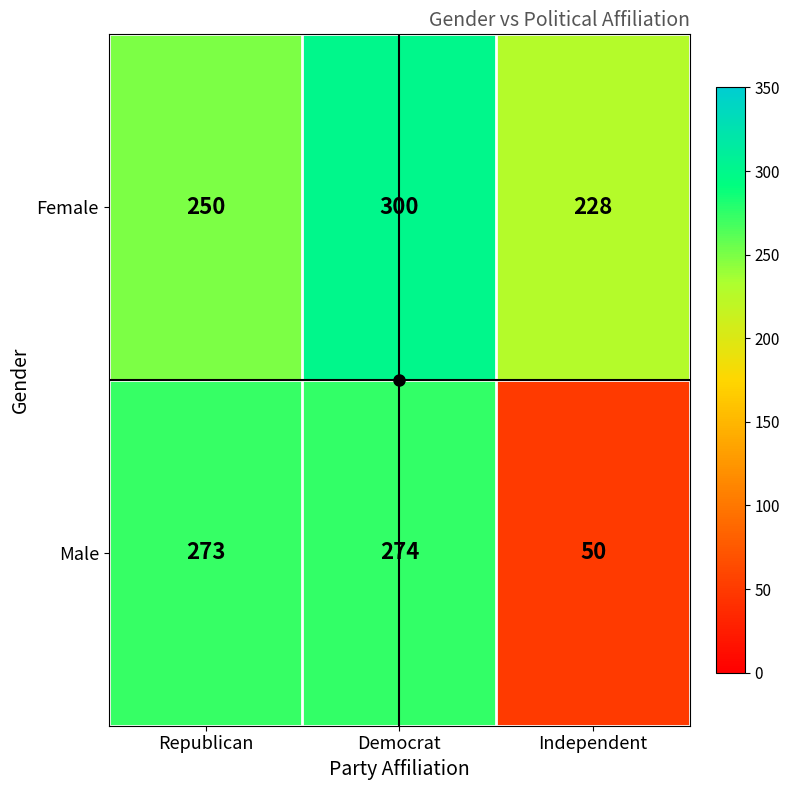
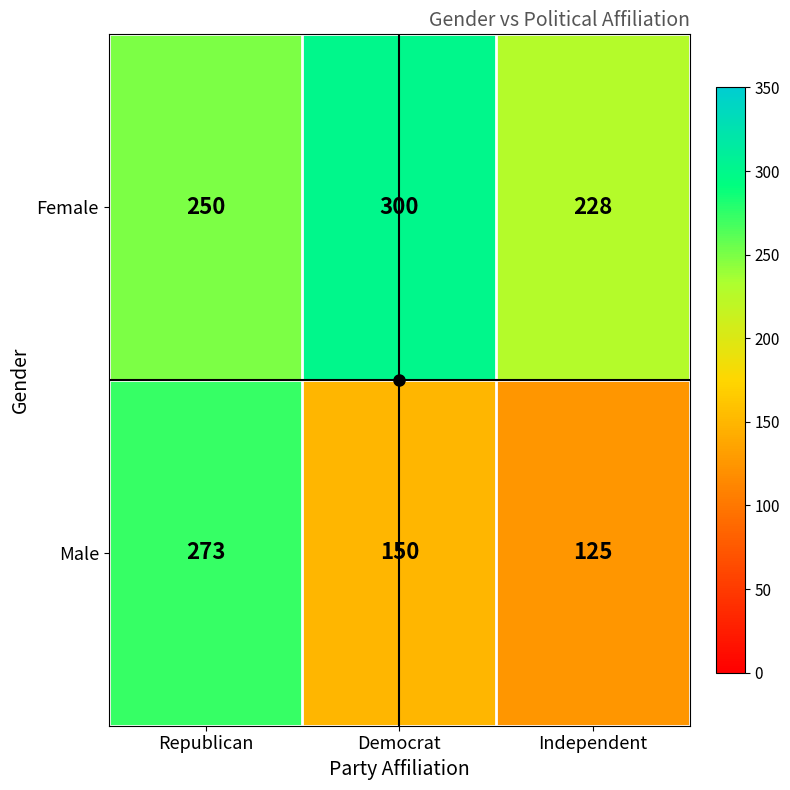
  {
    "Female": {
      "Republican": 250,
      "Democrat": 300,
      "Independent": 228
    },
    "Male": {
      "Republican": 273,
-     "Democrat": 274,
-     "Independent": 50
+     "Democrat": 150,
+     "Independent": 125
    }
  }
